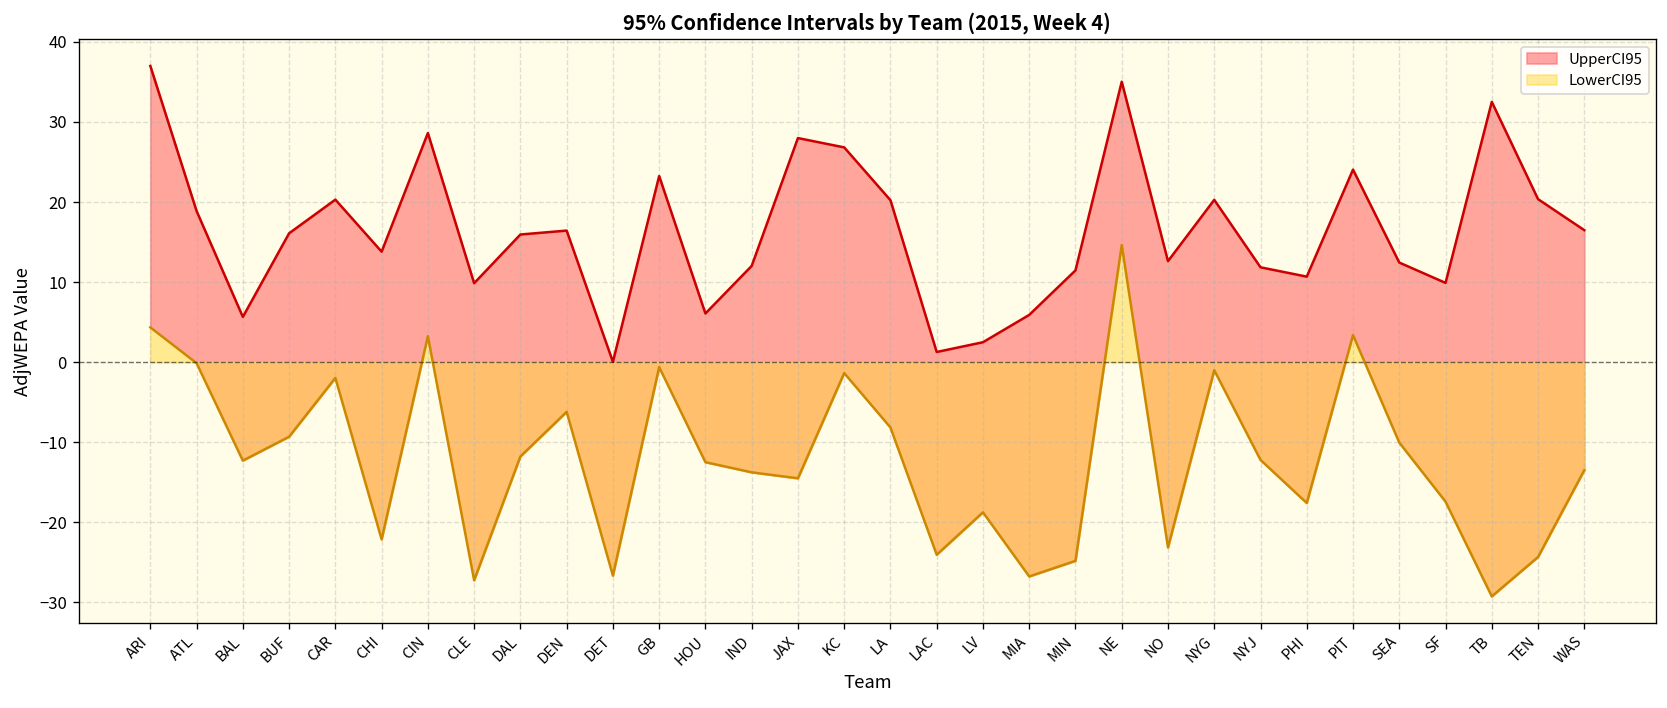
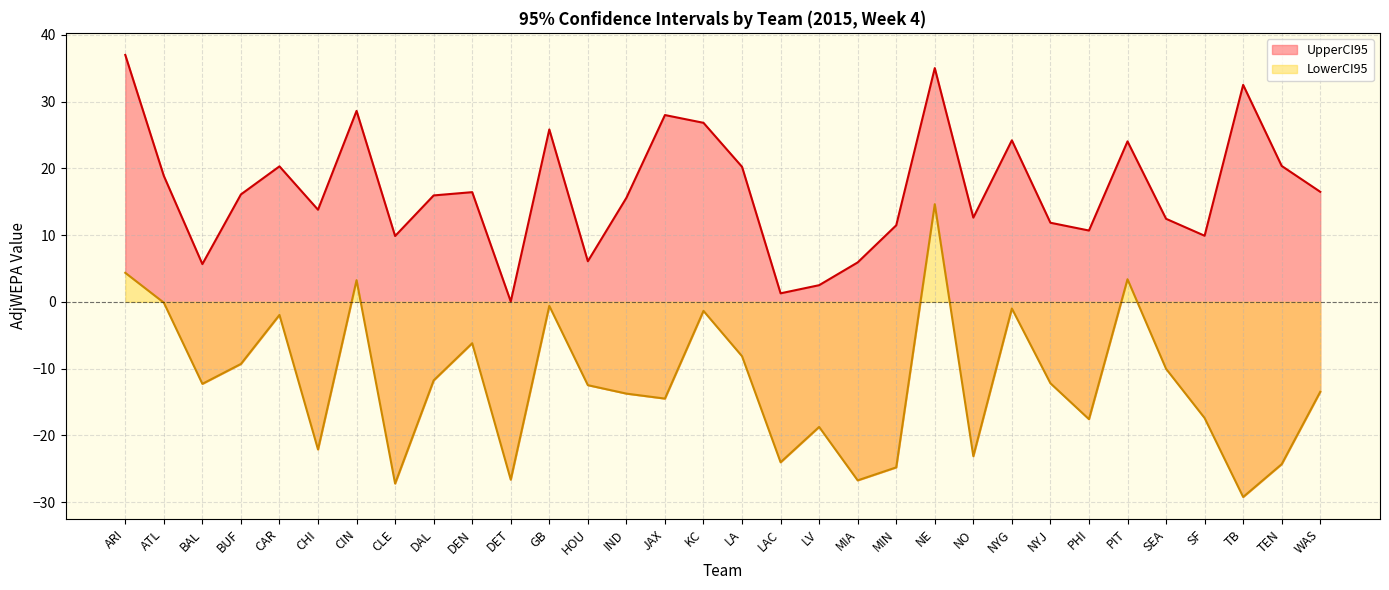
  {
    "UpperCI95": {
      "ARI": 37,
      "ATL": 19,
      "BAL": 6,
      "BUF": 16,
      "CAR": 20,
      "CHI": 14,
      "CIN": 29,
      "CLE": 10,
      "DAL": 16,
      "DEN": 16,
-     "GB": 23,
+     "GB": 26,
      "HOU": 6,
-     "IND": 12,
+     "IND": 16,
      "JAX": 28,
      "KC": 27,
      "LA": 20,
      "LAC": 1,
      "LV": 2,
      "MIA": 6,
      "MIN": 11,
      "NE": 35,
      "NO": 13,
-     "NYG": 20,
+     "NYG": 24,
      "NYJ": 12,
      "PHI": 11,
      "PIT": 24,
      "SEA": 12,
      "SF": 10,
      "TB": 33,
      "TEN": 20,
      "WAS": 16
    }
  }
